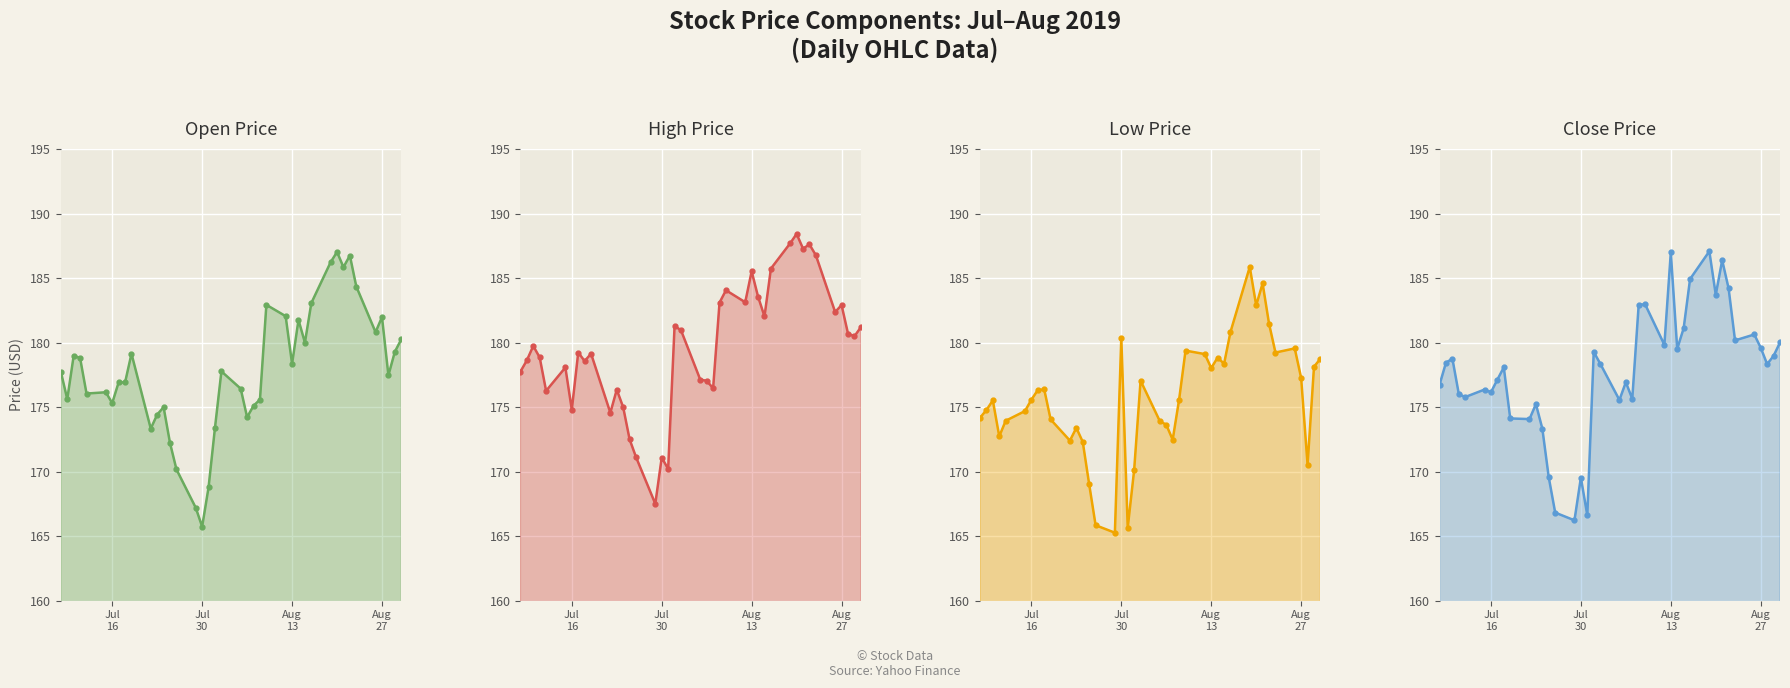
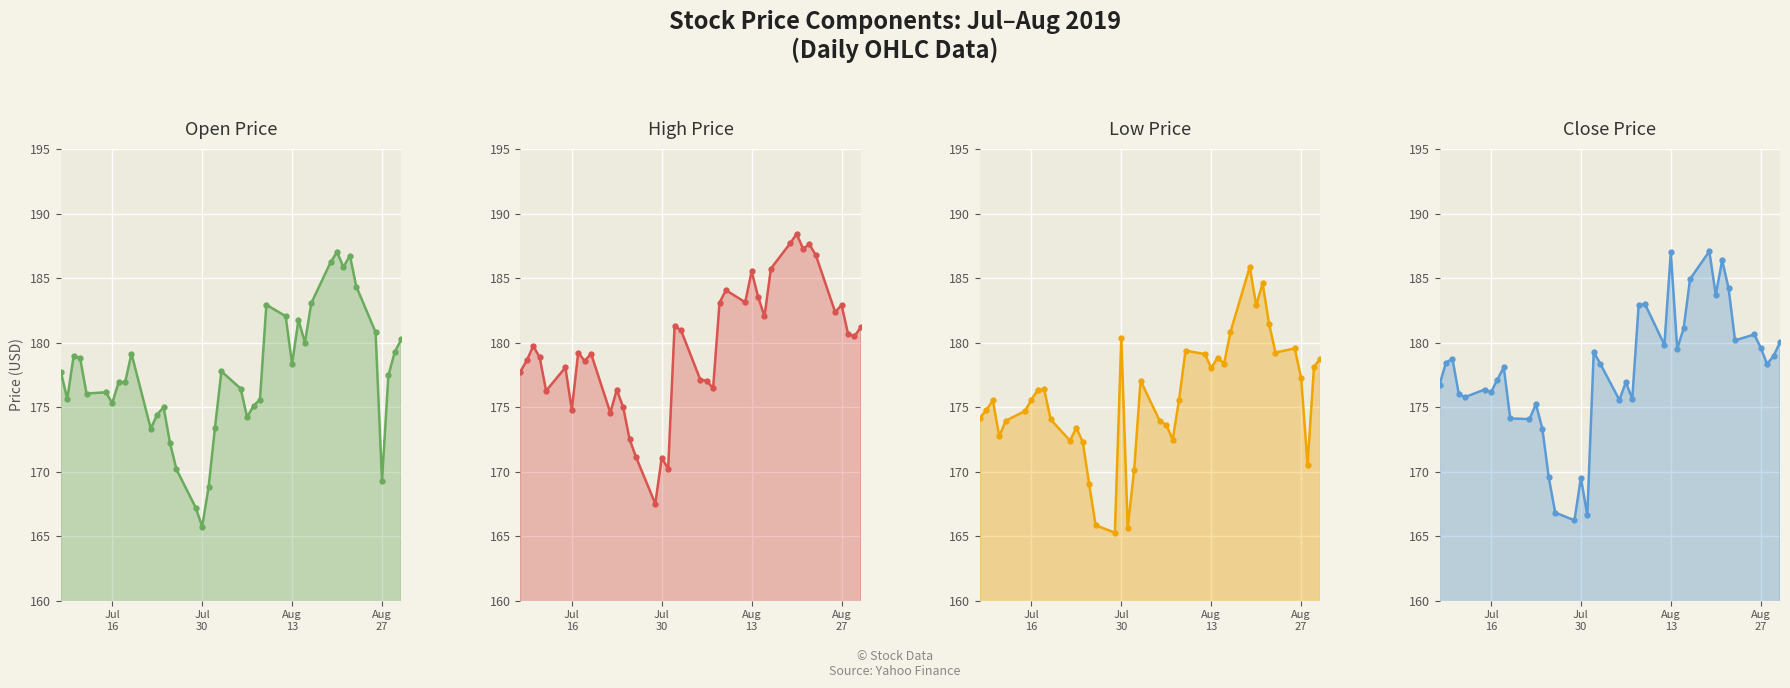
  {
    "Open Price": {
      "Jul 16": 175.3,
      "Jul 30": 165.7,
      "Aug 13": 178.4,
-     "Aug 27": 182.0
+     "Aug 27": 169.3
    },
    "High Price": {
      "Jul 16": 174.8,
      "Jul 30": 171.1,
      "Aug 13": 185.5,
      "Aug 27": 182.9
    },
    "Low Price": {
      "Jul 16": 175.6,
      "Jul 30": 180.4,
      "Aug 13": 178.0,
      "Aug 27": 177.3
    },
    "Close Price": {
      "Jul 16": 176.2,
      "Jul 30": 169.5,
      "Aug 13": 187.0,
      "Aug 27": 179.6
    }
  }
